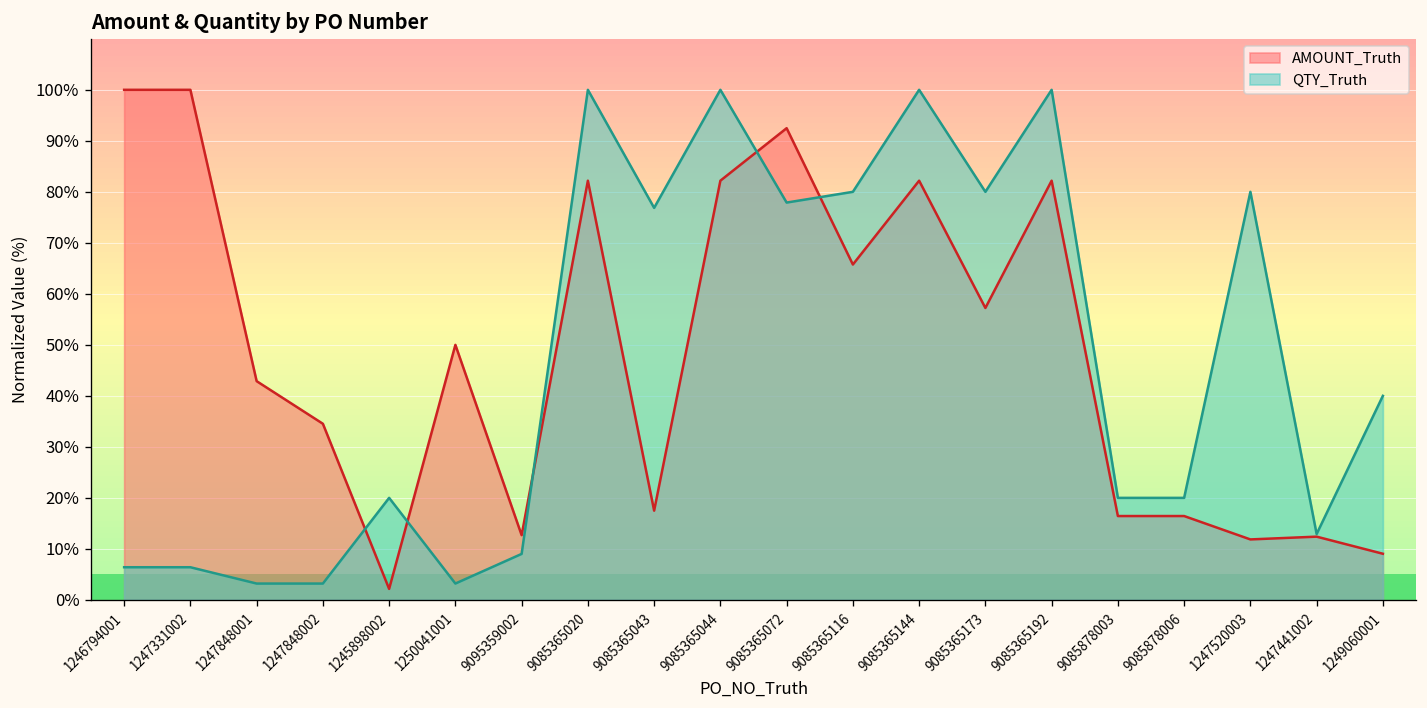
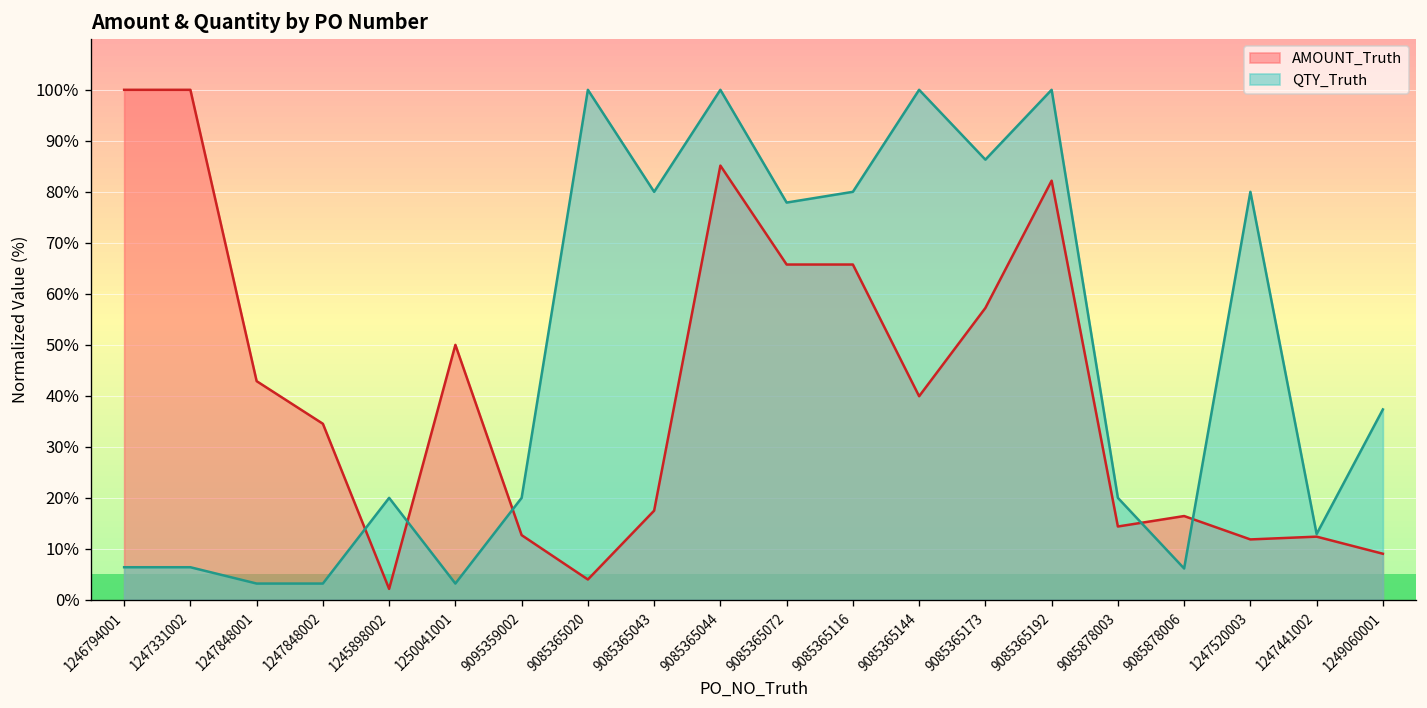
  {
    "AMOUNT_Truth": {
      "1246794001": "100%",
      "1247331002": "100%",
      "1247848001": "43%",
      "1247848002": "35%",
      "1245898002": "2%",
      "1250041001": "50%",
      "9095359002": "13%",
-     "9085365020": "82%",
+     "9085365020": "4%",
      "9085365043": "17%",
-     "9085365044": "82%",
-     "9085365072": "92%",
+     "9085365044": "85%",
+     "9085365072": "66%",
      "9085365116": "66%",
-     "9085365144": "82%",
+     "9085365144": "40%",
      "9085365173": "57%",
      "9085365192": "82%",
-     "9085878003": "16%",
+     "9085878003": "14%",
      "9085878006": "16%",
      "1247520003": "12%",
      "1249060001": "9%"
    },
    "QTY_Truth": {
      "1246794001": "6%",
      "1247331002": "6%",
      "1247848001": "3%",
      "1247848002": "3%",
      "1245898002": "20%",
      "1250041001": "3%",
-     "9095359002": "9%",
+     "9095359002": "20%",
      "9085365020": "100%",
-     "9085365043": "77%",
+     "9085365043": "80%",
      "9085365044": "100%",
      "9085365072": "78%",
      "9085365116": "80%",
      "9085365144": "100%",
-     "9085365173": "80%",
+     "9085365173": "86%",
      "9085365192": "100%",
      "9085878003": "20%",
-     "9085878006": "20%",
+     "9085878006": "6%",
      "1247520003": "80%",
-     "1249060001": "40%"
+     "1249060001": "37%"
    }
  }
